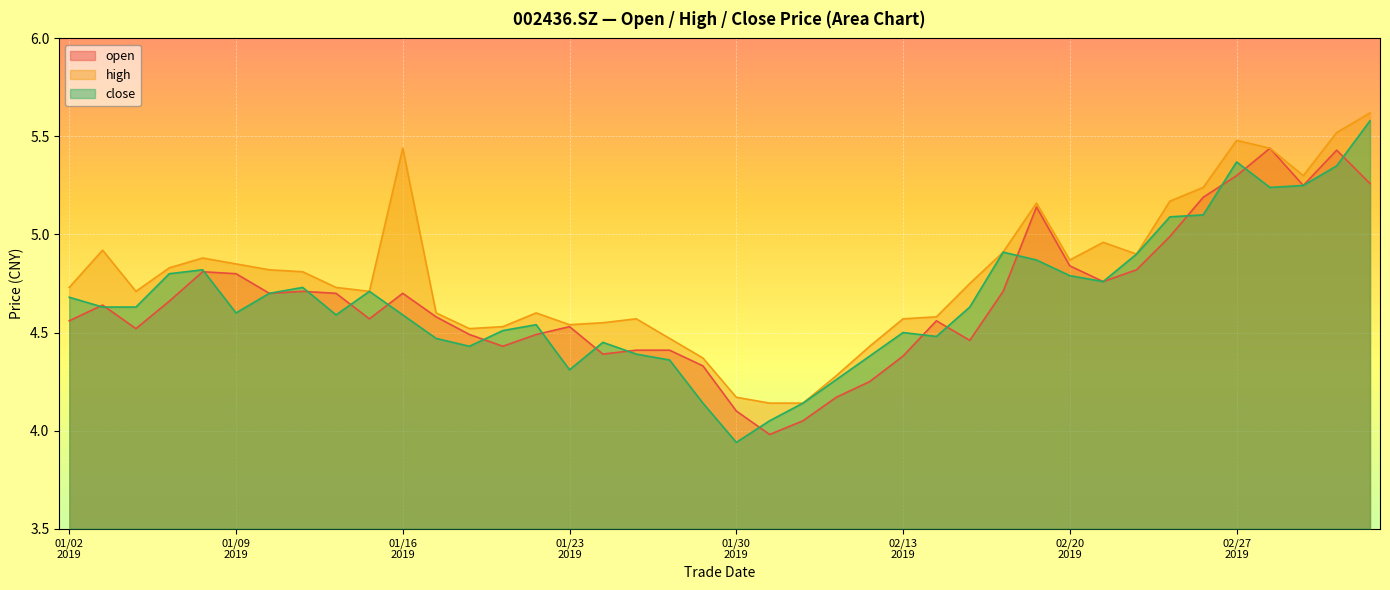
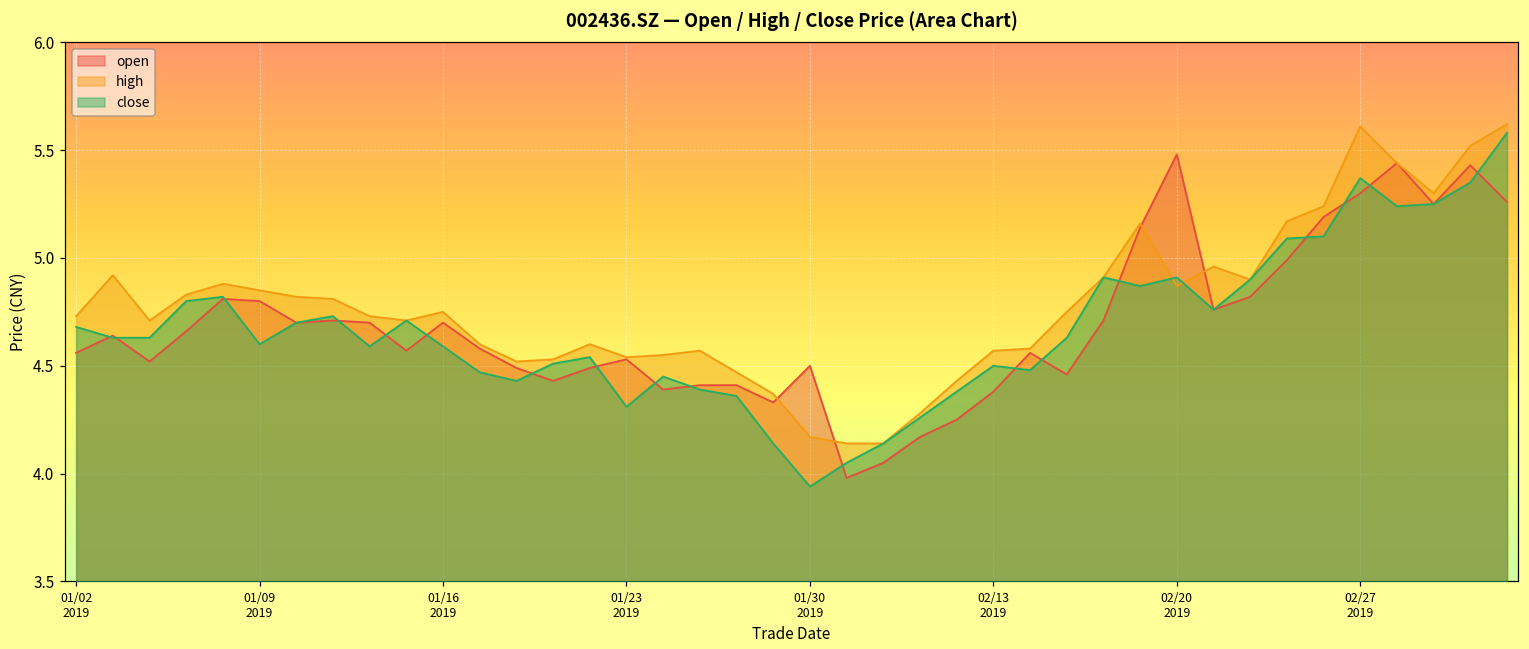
  {
    "open": {
      "01/02 2019": 4.56,
      "01/09 2019": 4.80,
      "01/16 2019": 4.70,
-     "01/30 2019": 4.1,
+     "01/30 2019": 4.5,
      "02/13 2019": 4.38,
-     "02/20 2019": 4.84,
+     "02/20 2019": 5.48,
      "02/27 2019": 5.30
    },
    "high": {
      "01/02 2019": 4.73,
      "01/09 2019": 4.85,
-     "01/16 2019": 5.44,
+     "01/16 2019": 4.75,
      "01/30 2019": 4.17,
      "02/13 2019": 4.57,
      "02/20 2019": 4.87,
-     "02/27 2019": 5.48
+     "02/27 2019": 5.61
    },
    "close": {
      "01/02 2019": 4.68,
      "01/09 2019": 4.60,
      "01/16 2019": 4.59,
      "01/23 2019": 4.31,
      "01/30 2019": 3.94,
      "02/13 2019": 4.50,
-     "02/20 2019": 4.79,
+     "02/20 2019": 4.91,
      "02/27 2019": 5.37
    }
  }
